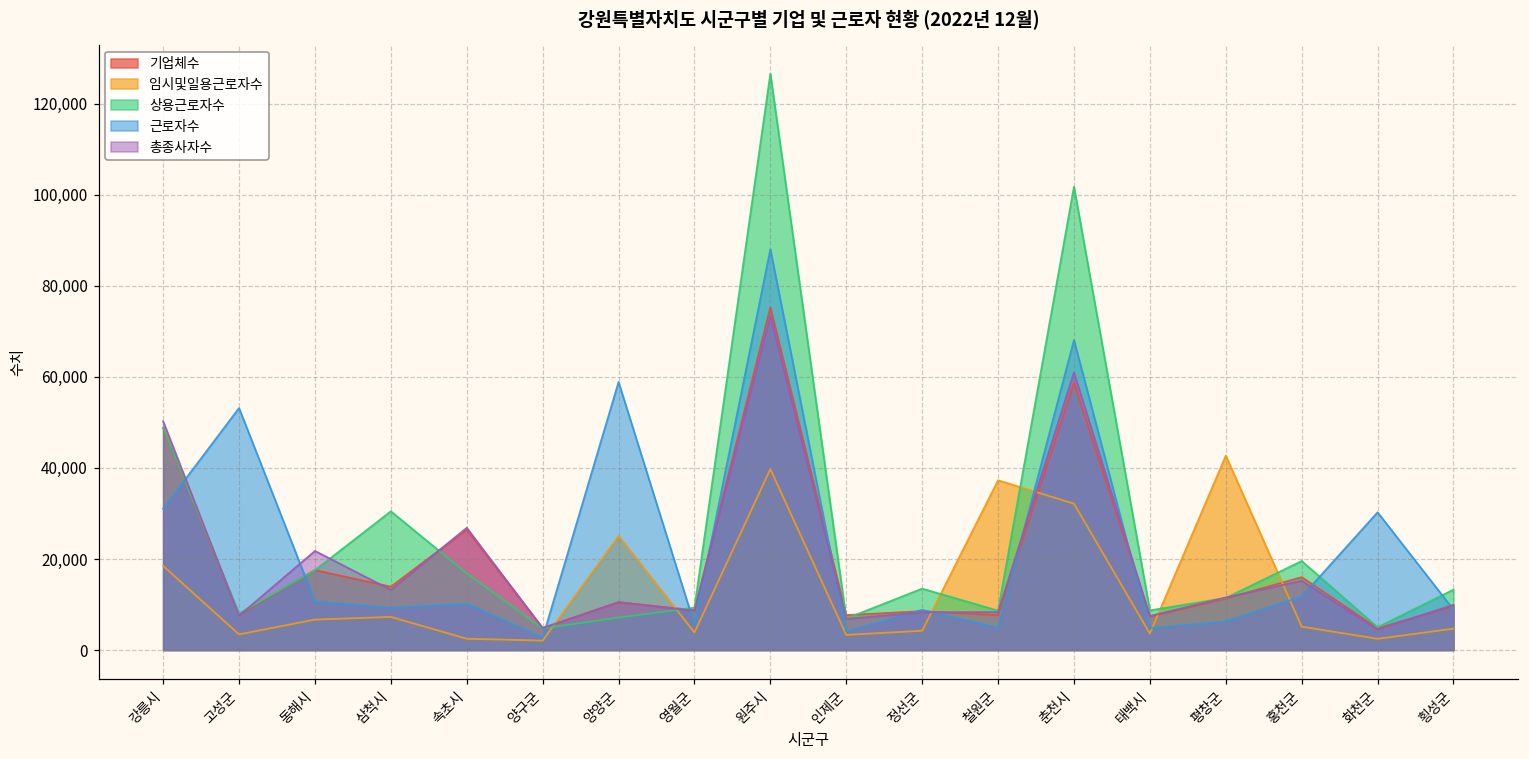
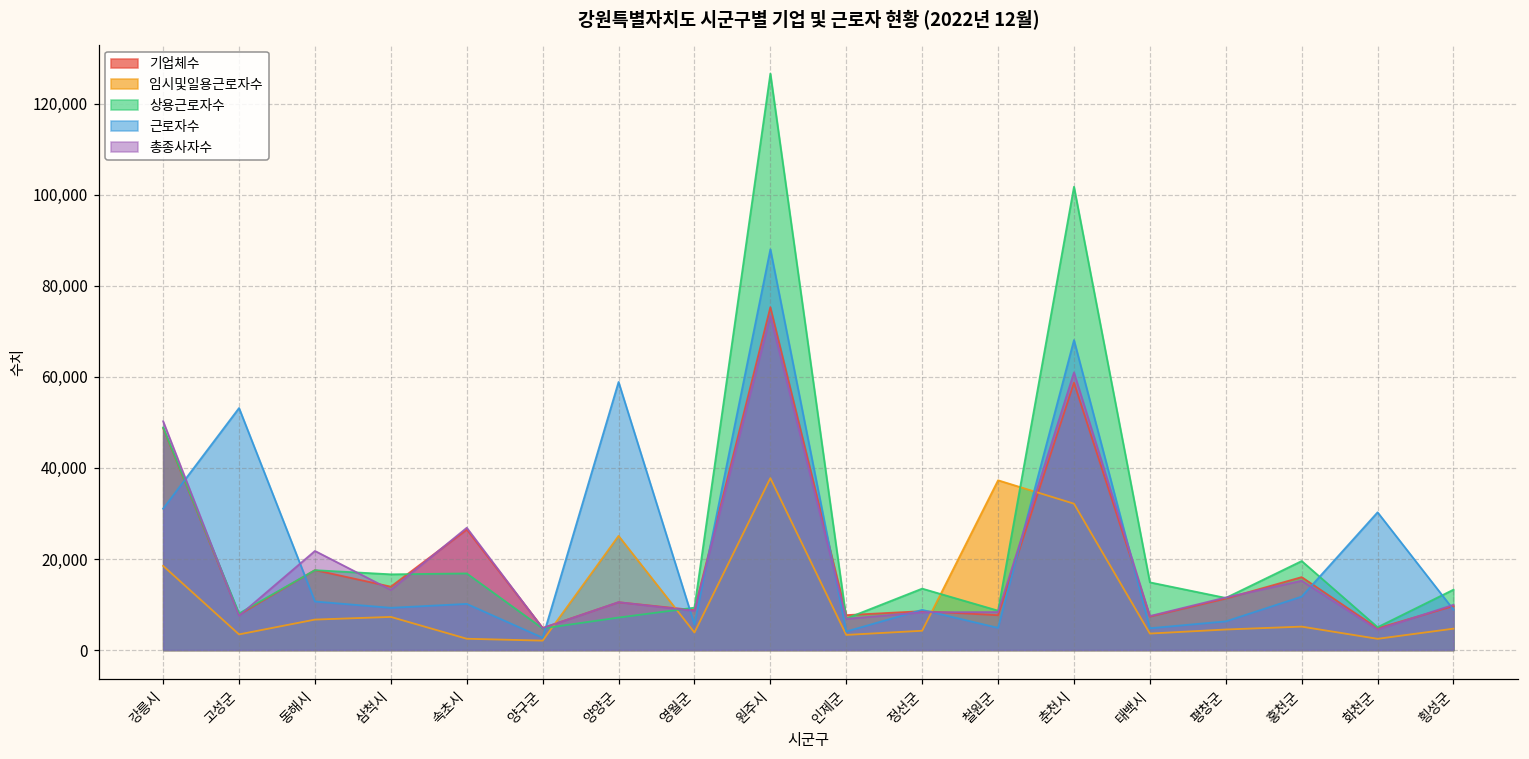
  {
    "기업체수": {
      "삼척시": "14,000",
      "원주시": "75,000",
      "인제군": "8,000",
      "철원군": "8,000",
      "춘천시": "59,000",
      "홍천군": "16,000"
    },
    "임시및일용근로자수": {
      "강릉시": "18,000",
      "고성군": "3,000",
      "동해시": "7,000",
      "삼척시": "7,000",
      "속초시": "2,000",
      "양구군": "2,000",
      "양양군": "25,000",
      "영월군": "4,000",
-     "원주시": "40,000",
+     "원주시": "38,000",
      "인제군": "3,000",
      "정선군": "4,000",
      "철원군": "37,000",
      "춘천시": "32,000",
      "태백시": "4,000",
-     "평창군": "43,000",
+     "평창군": "5,000",
      "홍천군": "5,000",
      "화천군": "2,000",
      "횡성군": "5,000"
    },
    "상용근로자수": {
-     "삼척시": "30,000",
+     "삼척시": "17,000",
      "속초시": "17,000",
      "양양군": "7,000",
      "원주시": "127,000",
      "정선군": "13,000",
      "춘천시": "102,000",
-     "태백시": "9,000",
+     "태백시": "15,000",
      "홍천군": "20,000",
      "횡성군": "13,000"
    },
    "근로자수": {
      "강릉시": "31,000",
      "고성군": "53,000",
      "동해시": "11,000",
      "삼척시": "9,000",
      "속초시": "10,000",
      "양구군": "3,000",
      "양양군": "59,000",
      "영월군": "6,000",
      "원주시": "88,000",
      "인제군": "4,000",
      "철원군": "5,000",
      "춘천시": "68,000",
      "태백시": "5,000",
      "평창군": "6,000",
      "홍천군": "12,000",
      "화천군": "30,000",
      "횡성군": "9,000"
    },
    "총종사자수": {
      "강릉시": "50,000",
      "동해시": "22,000",
      "삼척시": "13,000",
      "원주시": "73,000",
      "춘천시": "61,000",
      "홍천군": "15,000"
    }
  }
